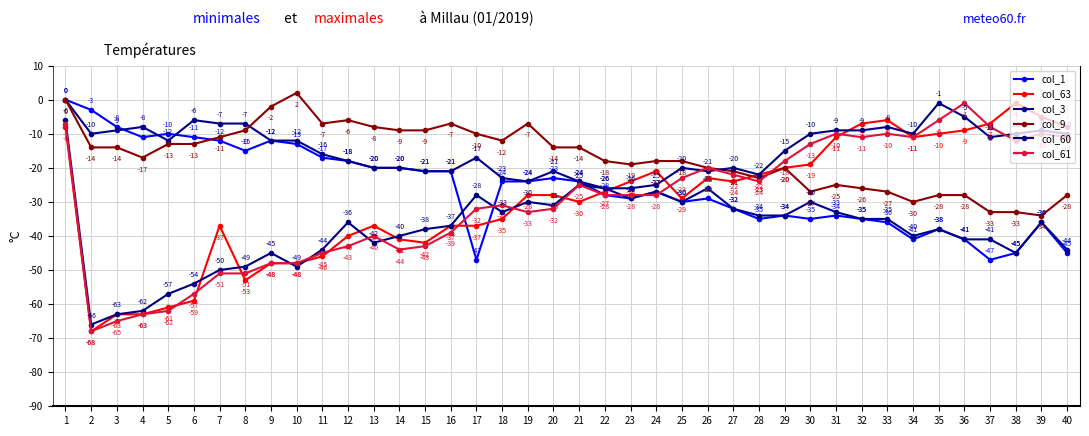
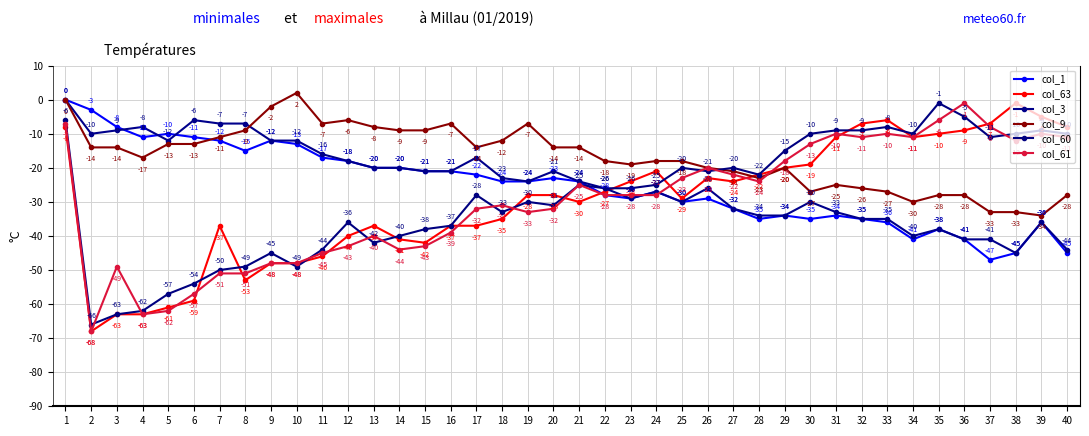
  {
    "col_1": {
      "2": -3,
      "6": -11,
-     "17": -47,
+     "17": -22,
      "37": -47
    },
    "col_63": {
      "6": -59,
      "7": -37,
      "8": -53,
      "17": -37,
      "18": -35,
      "21": -30,
      "25": -29,
      "30": -19,
      "35": -10,
      "36": -9
    },
    "col_9": {
      "2": -14,
      "3": -14,
      "4": -17,
      "5": -13,
      "6": -13,
      "7": -11,
      "9": -2,
      "10": 2,
      "11": -7,
      "12": -6,
      "13": -8,
      "14": -9,
      "15": -9,
      "16": -7,
-     "17": -10,
+     "17": -14,
      "18": -12,
      "19": -7,
      "21": -14,
      "32": -26,
      "34": -30,
      "35": -28,
      "36": -28,
      "38": -33,
      "40": -28
    },
    "col_61": {
-     "3": -65,
+     "3": -49,
      "7": -51,
      "12": -43,
      "14": -44,
      "16": -39,
      "19": -33,
      "20": -32,
      "23": -28,
      "24": -28,
      "30": -13,
      "32": -11,
      "33": -10
    }
  }
